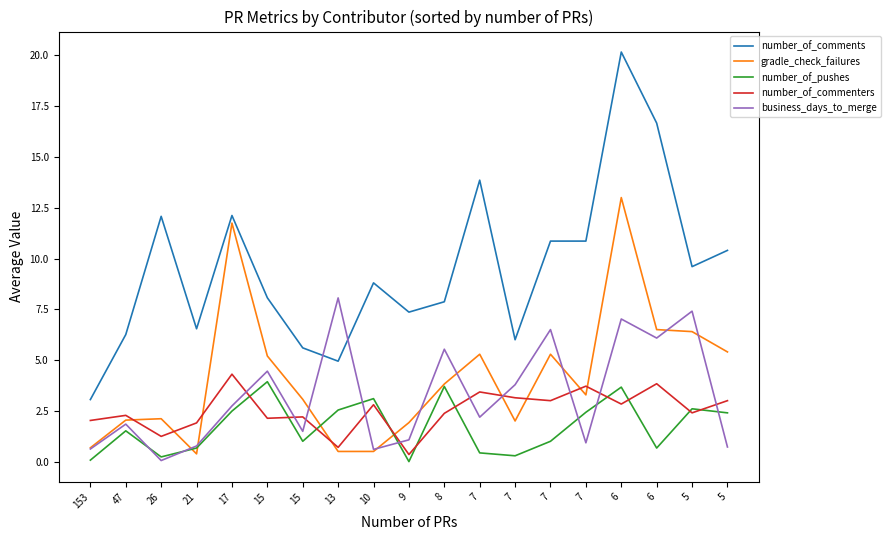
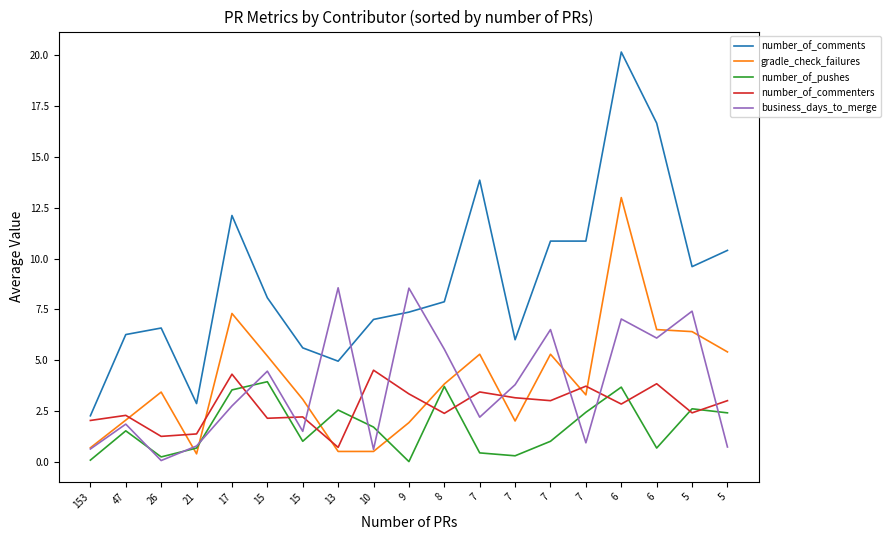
  {
    "number_of_comments": {
-     "153": 3.1,
+     "153": 2.3,
      "47": 6.3,
-     "26": 12.1,
-     "21": 6.5,
+     "26": 6.6,
+     "21": 2.9,
      "17": 12.1,
      "13": 4.9,
-     "10": 8.8,
+     "10": 7.0,
      "9": 7.4,
      "8": 7.9
    },
    "gradle_check_failures": {
      "47": 2.0,
-     "26": 2.1,
+     "26": 3.4,
      "21": 0.4,
-     "17": 11.7,
+     "17": 7.3,
      "13": 0.5,
      "9": 1.9
    },
    "number_of_pushes": {
      "153": 0.1,
      "47": 1.5,
      "26": 0.2,
-     "17": 2.5,
+     "17": 3.5,
      "13": 2.5,
-     "10": 3.1,
+     "10": 1.7,
      "9": 0.0
    },
    "number_of_commenters": {
      "153": 2.0,
      "47": 2.3,
      "26": 1.2,
-     "21": 1.9,
+     "21": 1.4,
      "17": 4.3,
      "13": 0.7,
-     "10": 2.8,
-     "9": 0.3,
+     "10": 4.5,
+     "9": 3.3,
      "8": 2.4
    },
    "business_days_to_merge": {
      "47": 1.8,
      "26": 0.1,
      "17": 2.7,
-     "13": 8.1,
-     "9": 1.1,
+     "13": 8.6,
+     "9": 8.5,
      "8": 5.5
    }
  }
